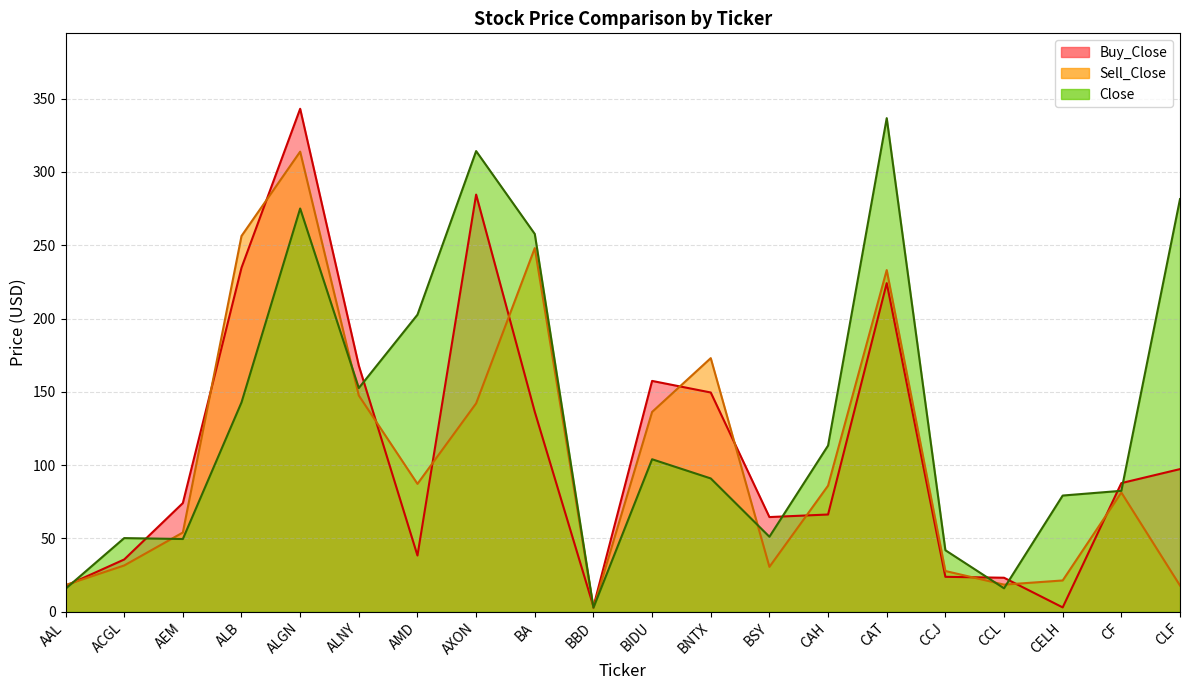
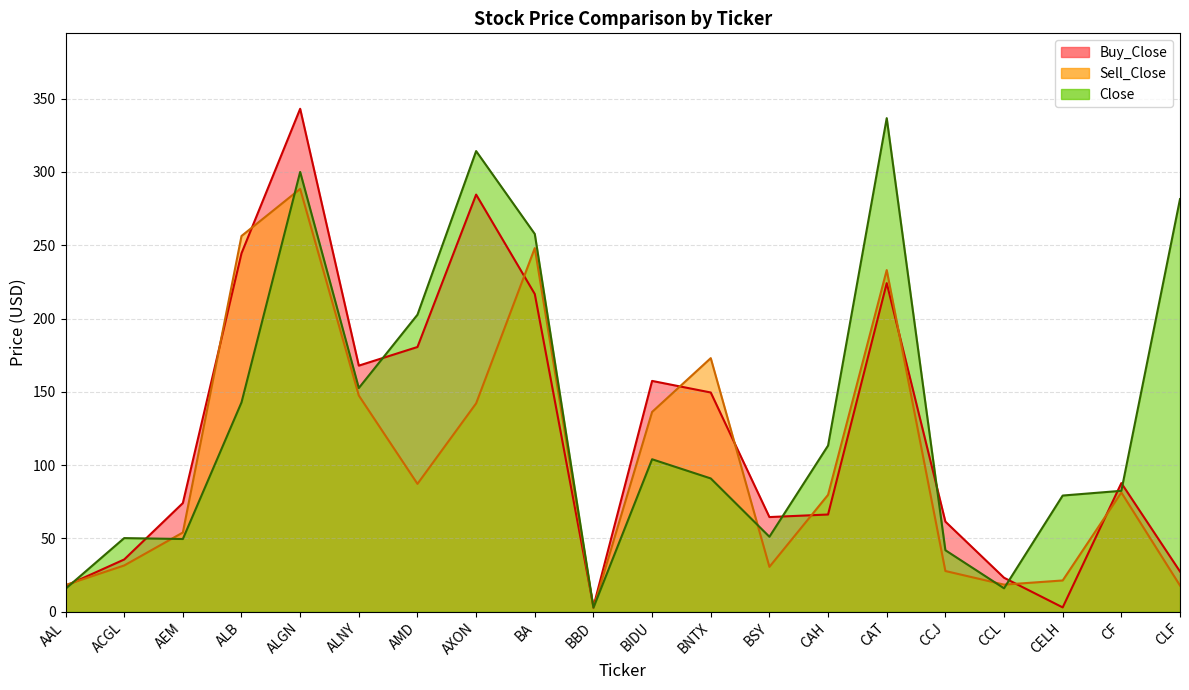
  {
    "Buy_Close": {
      "ACGL": 36,
      "AEM": 74,
-     "ALB": 235,
+     "ALB": 245,
      "ALGN": 343,
      "ALNY": 168,
-     "AMD": 38,
+     "AMD": 181,
      "AXON": 285,
-     "BA": 136,
+     "BA": 217,
      "BIDU": 157,
      "BNTX": 150,
      "BSY": 65,
      "CAH": 66,
      "CAT": 224,
-     "CCJ": 24,
+     "CCJ": 61,
      "CCL": 23,
      "CELH": 3,
      "CF": 88,
-     "CLF": 97
+     "CLF": 27
    },
    "Sell_Close": {
      "ACGL": 32,
      "AEM": 54,
      "ALB": 256,
-     "ALGN": 314,
+     "ALGN": 288,
      "ALNY": 148,
      "AMD": 87,
      "AXON": 142,
      "BA": 248,
      "BIDU": 136,
      "BNTX": 173,
      "BSY": 31,
-     "CAH": 86,
+     "CAH": 80,
      "CAT": 233,
      "CCJ": 28,
      "CCL": 19,
      "CELH": 21,
      "CLF": 18
    },
    "Close": {
      "AAL": 16,
      "ACGL": 50,
      "AEM": 50,
      "ALB": 143,
-     "ALGN": 275,
+     "ALGN": 300,
      "ALNY": 153,
      "AMD": 203,
      "AXON": 314,
      "BA": 258,
      "BIDU": 104,
      "BNTX": 91,
      "BSY": 51,
      "CAH": 113,
      "CAT": 337,
      "CCJ": 42,
      "CCL": 16,
      "CELH": 79,
      "CLF": 282
    }
  }
